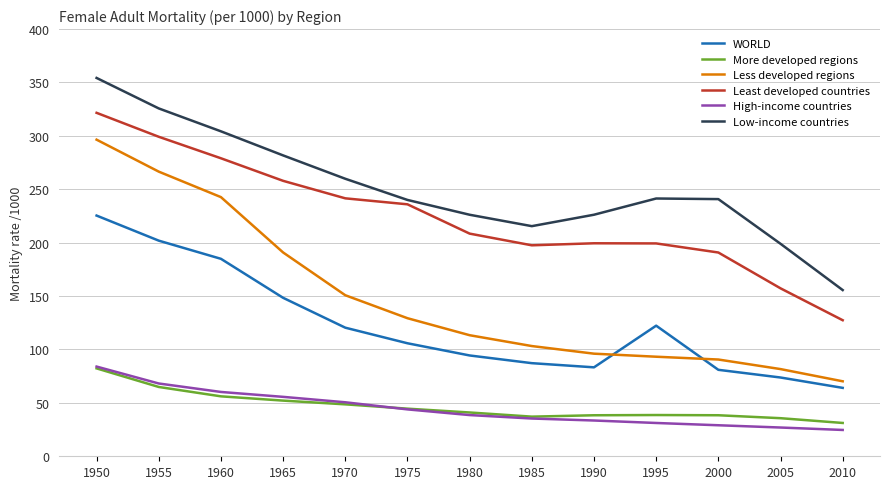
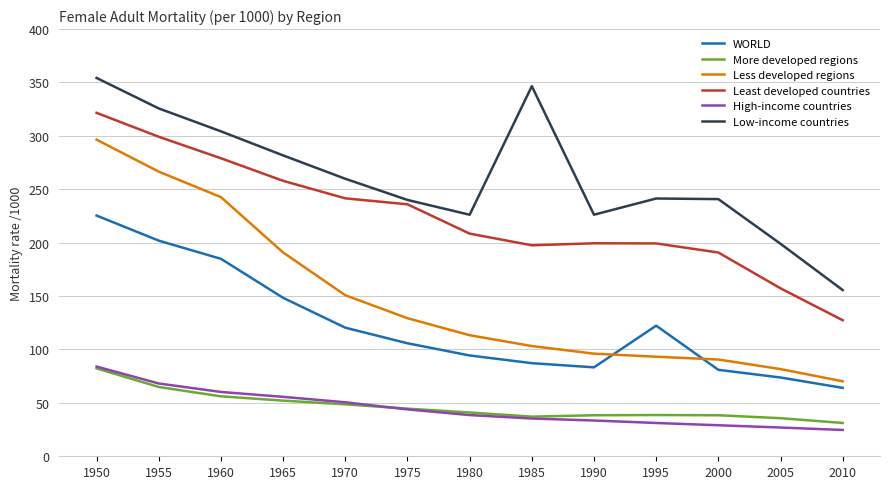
  {
    "WORLD": {
      "1950": 225,
      "1955": 202,
      "1960": 185,
      "1965": 148,
      "1970": 120,
      "1975": 106,
      "1980": 94,
      "1985": 87,
      "1990": 83,
      "1995": 122,
      "2000": 81,
      "2005": 74,
      "2010": 64
    },
    "More developed regions": {
      "1955": 65,
      "1960": 56,
      "1965": 52,
      "1980": 41,
      "1990": 38,
      "1995": 39,
      "2000": 38,
      "2005": 36,
      "2010": 31
    },
    "Less developed regions": {
      "1950": 296,
      "1955": 267,
      "1960": 243,
      "1965": 191,
      "1970": 151,
      "1975": 129,
      "1980": 113,
      "1985": 103,
      "1990": 96,
      "1995": 93,
      "2000": 91,
      "2005": 82,
      "2010": 70
    },
    "Least developed countries": {
      "1950": 322,
      "1955": 299,
      "1960": 279,
      "1965": 258,
      "1970": 242,
      "1975": 236,
      "1980": 208,
      "1985": 198,
      "1990": 199,
      "1995": 199,
      "2000": 191,
      "2005": 157,
      "2010": 127
    },
    "High-income countries": {
      "1955": 68,
      "1960": 60,
      "1965": 56,
      "1980": 39,
      "1990": 33,
      "1995": 31,
      "2000": 29,
      "2005": 27,
      "2010": 25
    },
    "Low-income countries": {
      "1950": 354,
      "1955": 326,
      "1960": 304,
      "1965": 282,
      "1970": 260,
      "1975": 240,
      "1980": 226,
-     "1985": 215,
+     "1985": 347,
      "1990": 226,
      "1995": 241,
      "2000": 241,
      "2005": 199,
      "2010": 156
    }
  }
